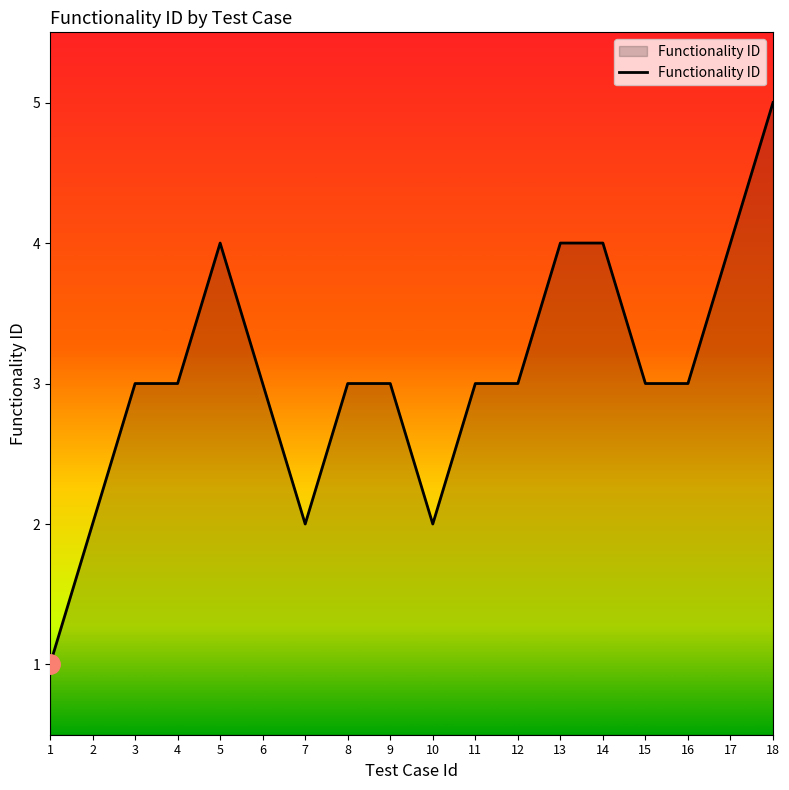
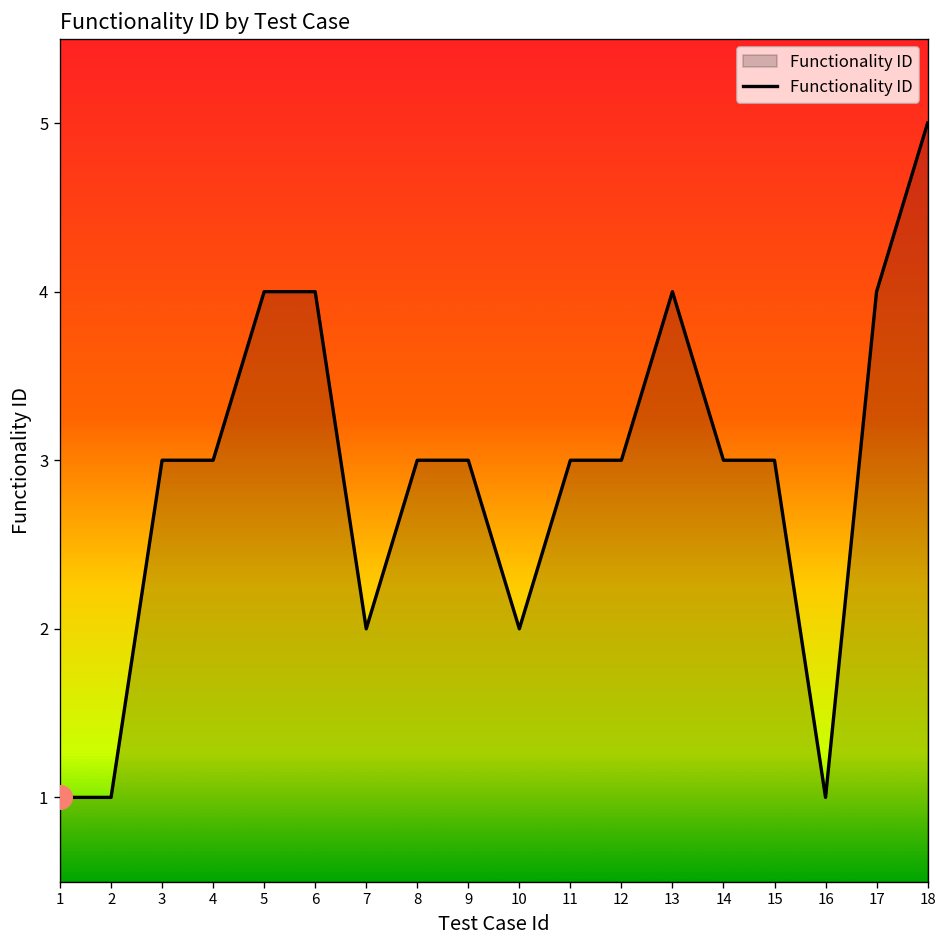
  {
    "Functionality ID": {
-     "2": 2,
+     "2": 1,
      "3": 3,
      "4": 3,
      "5": 4,
-     "6": 3,
+     "6": 4,
      "7": 2,
      "8": 3,
      "9": 3,
      "10": 2,
      "11": 3,
      "12": 3,
      "13": 4,
-     "14": 4,
+     "14": 3,
      "15": 3,
-     "16": 3,
+     "16": 1,
      "17": 4,
      "18": 5
    }
  }
